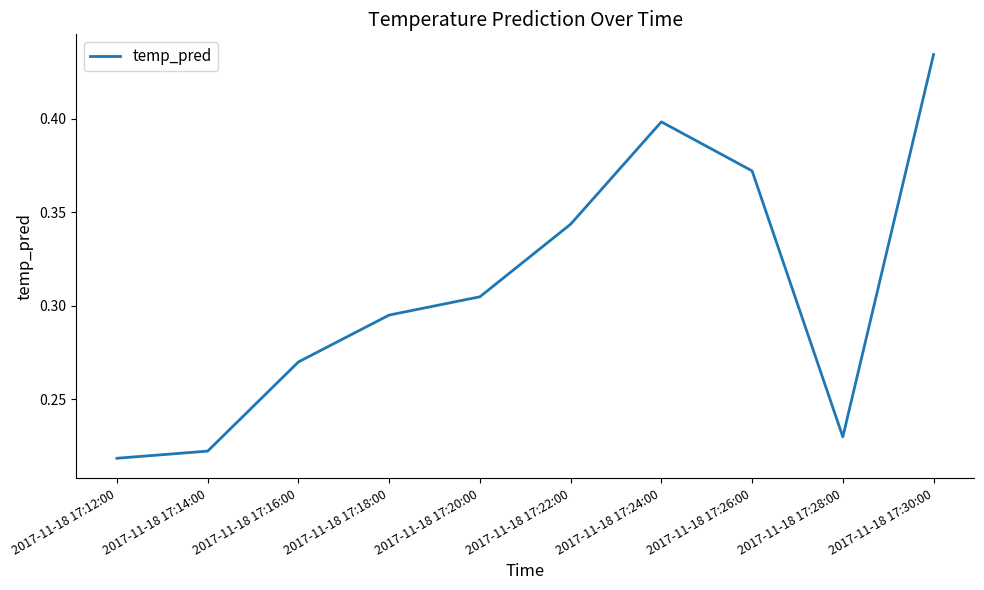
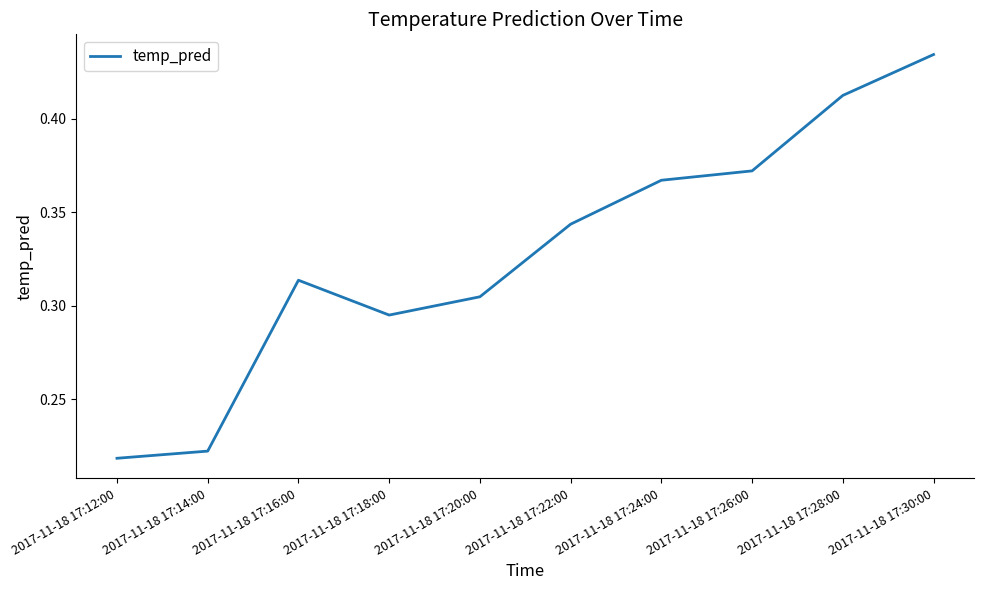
  {
    "2017-11-18 17:12:00": 0.218,
    "2017-11-18 17:14:00": 0.222,
-   "2017-11-18 17:16:00": 0.270,
+   "2017-11-18 17:16:00": 0.314,
    "2017-11-18 17:18:00": 0.295,
    "2017-11-18 17:20:00": 0.305,
    "2017-11-18 17:22:00": 0.344,
-   "2017-11-18 17:24:00": 0.398,
+   "2017-11-18 17:24:00": 0.367,
    "2017-11-18 17:26:00": 0.372,
-   "2017-11-18 17:28:00": 0.230,
+   "2017-11-18 17:28:00": 0.413,
    "2017-11-18 17:30:00": 0.435
  }
